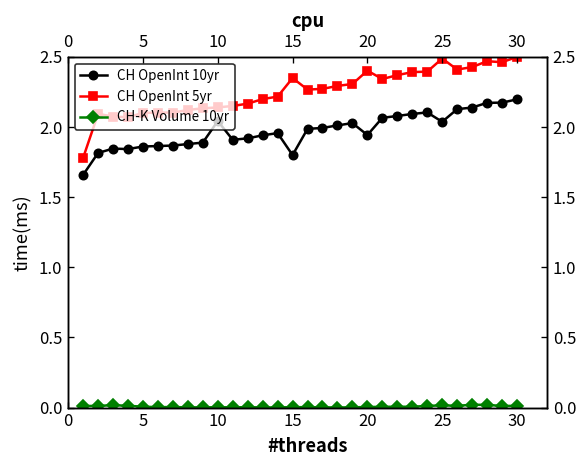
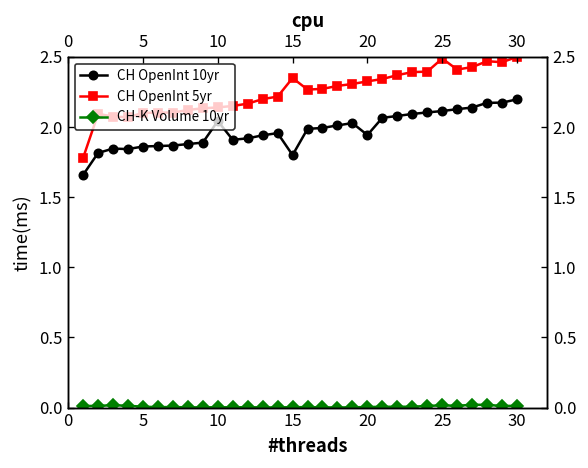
  {
    "CH OpenInt 10yr": {
      "5": 1.86,
      "15": 1.80,
      "20": 1.94,
-     "25": 2.04,
+     "25": 2.11,
      "30": 2.20
    },
    "CH OpenInt 5yr": {
      "15": 2.35,
-     "20": 2.40,
+     "20": 2.33,
      "25": 2.49,
      "30": 2.50
    },
    "CH-K Volume 10yr": {
      "5": 0.01,
      "10": 0.00,
      "15": 0.00,
      "20": 0.00,
      "25": 0.02,
      "30": 0.01
    }
  }
